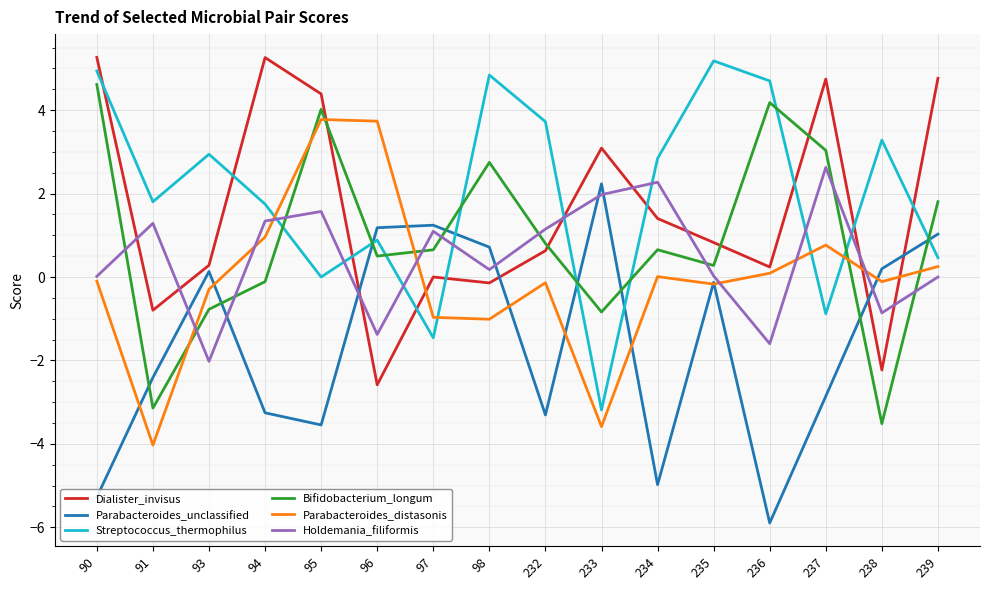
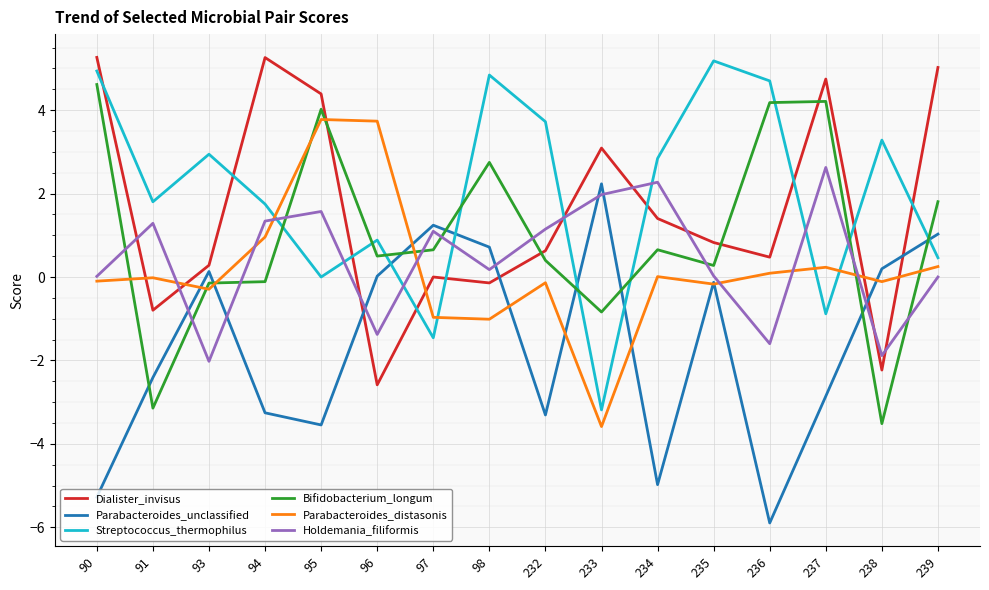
  {
    "Dialister_invisus": {
      "90": 5.3,
      "91": -0.8,
      "93": 0.3,
      "94": 5.3,
      "95": 4.4,
      "96": -2.6,
      "97": 0.0,
      "98": -0.1,
      "232": 0.6,
      "233": 3.1,
      "234": 1.4,
      "235": 0.8,
-     "236": 0.2,
+     "236": 0.5,
      "237": 4.7,
      "238": -2.2,
-     "239": 4.8
+     "239": 5.0
    },
    "Parabacteroides_unclassified": {
      "91": -2.4,
      "93": 0.1,
      "94": -3.3,
      "95": -3.5,
-     "96": 1.2,
+     "96": 0.0,
      "97": 1.2,
      "98": 0.7,
      "232": -3.3,
      "233": 2.2,
      "234": -5.0,
      "236": -5.9,
      "237": -2.9,
      "238": 0.2,
      "239": 1.0
    },
    "Streptococcus_thermophilus": {
      "90": 4.9,
      "91": 1.8,
      "93": 2.9,
      "94": 1.7,
      "95": 0.0,
      "96": 0.9,
      "97": -1.5,
      "98": 4.8,
      "232": 3.7,
      "233": -3.2,
      "234": 2.8,
      "235": 5.2,
      "236": 4.7,
      "237": -0.9,
      "238": 3.3,
      "239": 0.5
    },
    "Bifidobacterium_longum": {
      "90": 4.6,
      "91": -3.1,
-     "93": -0.8,
+     "93": -0.1,
      "94": -0.1,
      "95": 4.0,
      "96": 0.5,
      "97": 0.7,
      "98": 2.7,
-     "232": 0.8,
+     "232": 0.4,
      "233": -0.8,
      "234": 0.7,
      "235": 0.3,
      "236": 4.2,
-     "237": 3.0,
+     "237": 4.2,
      "238": -3.5,
      "239": 1.8
    },
    "Parabacteroides_distasonis": {
      "90": -0.1,
-     "91": -4.0,
+     "91": 0.0,
      "93": -0.3,
      "94": 1.0,
      "95": 3.8,
      "96": 3.7,
      "97": -1.0,
      "98": -1.0,
      "232": -0.1,
      "233": -3.6,
      "234": 0.0,
      "236": 0.1,
-     "237": 0.8,
+     "237": 0.2,
      "238": -0.1,
      "239": 0.3
    },
    "Holdemania_filiformis": {
      "90": 0.0,
      "91": 1.3,
      "93": -2.0,
      "94": 1.3,
      "95": 1.6,
      "96": -1.4,
      "97": 1.1,
      "98": 0.2,
      "232": 1.1,
      "233": 2.0,
      "234": 2.3,
      "235": 0.0,
      "236": -1.6,
      "237": 2.6,
-     "238": -0.9,
+     "238": -1.9,
      "239": 0.0
    }
  }
